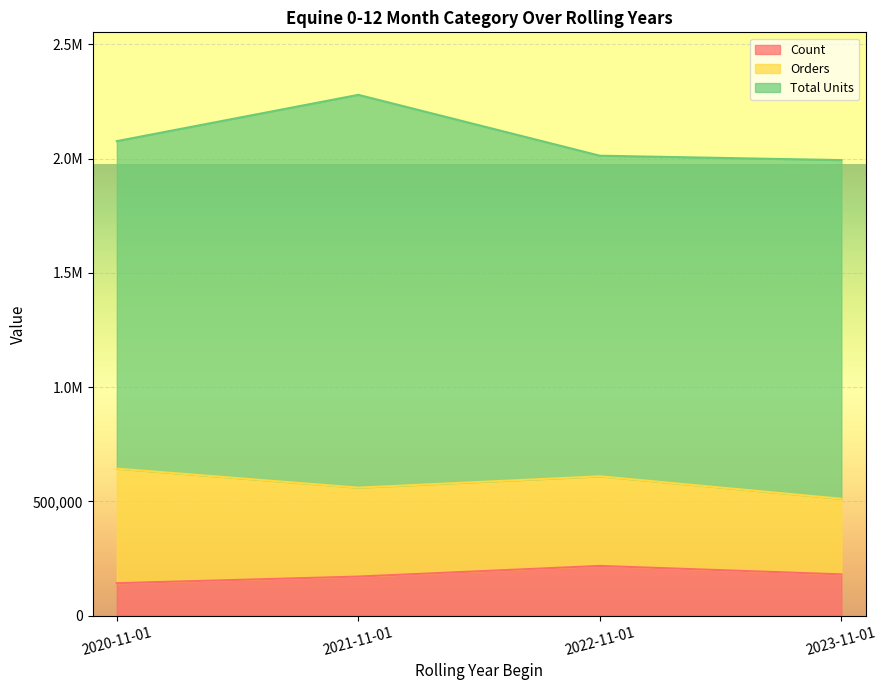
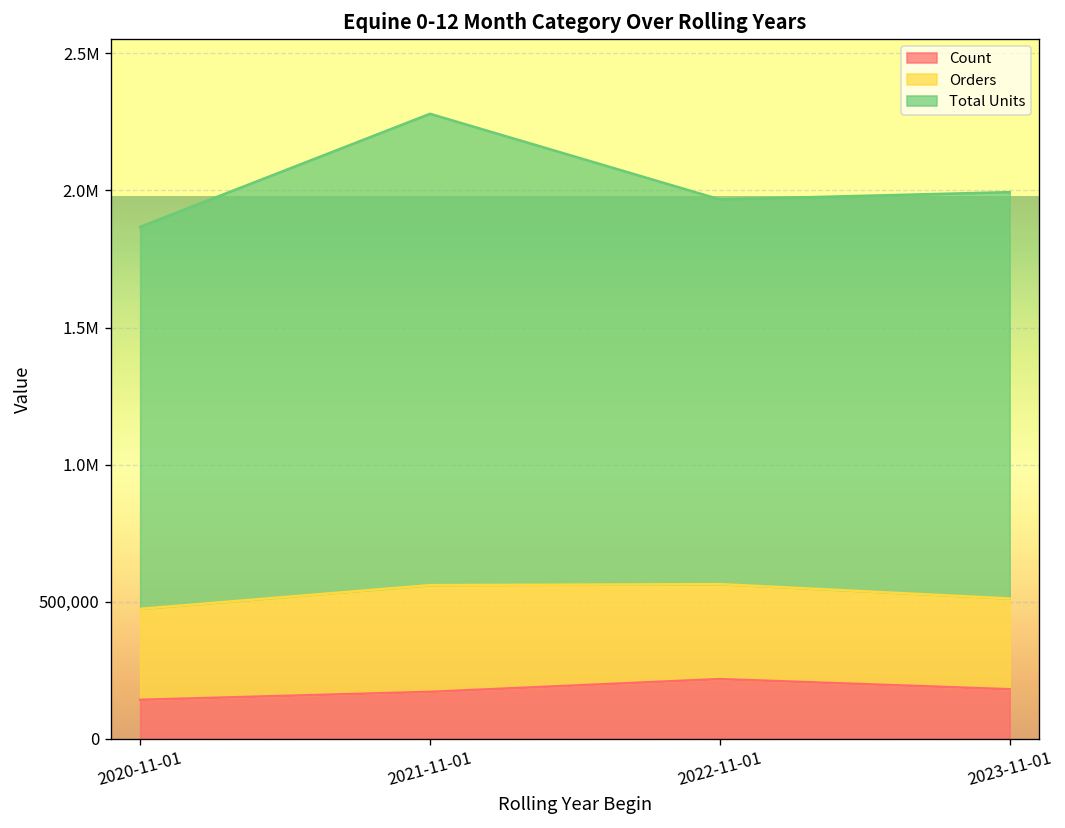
  {
    "Count": {
      "2020-11-01": "140,000",
      "2021-11-01": "170,000",
      "2022-11-01": "220,000",
      "2023-11-01": "180,000"
    },
    "Orders": {
-     "2020-11-01": "500,000",
+     "2020-11-01": "330,000",
      "2021-11-01": "390,000",
-     "2022-11-01": "390,000",
+     "2022-11-01": "350,000",
      "2023-11-01": "330,000"
    },
    "Total Units": {
-     "2020-11-01": "1,430,000",
+     "2020-11-01": "1,390,000",
      "2021-11-01": "1,720,000",
      "2022-11-01": "1,400,000",
      "2023-11-01": "1,480,000"
    }
  }
